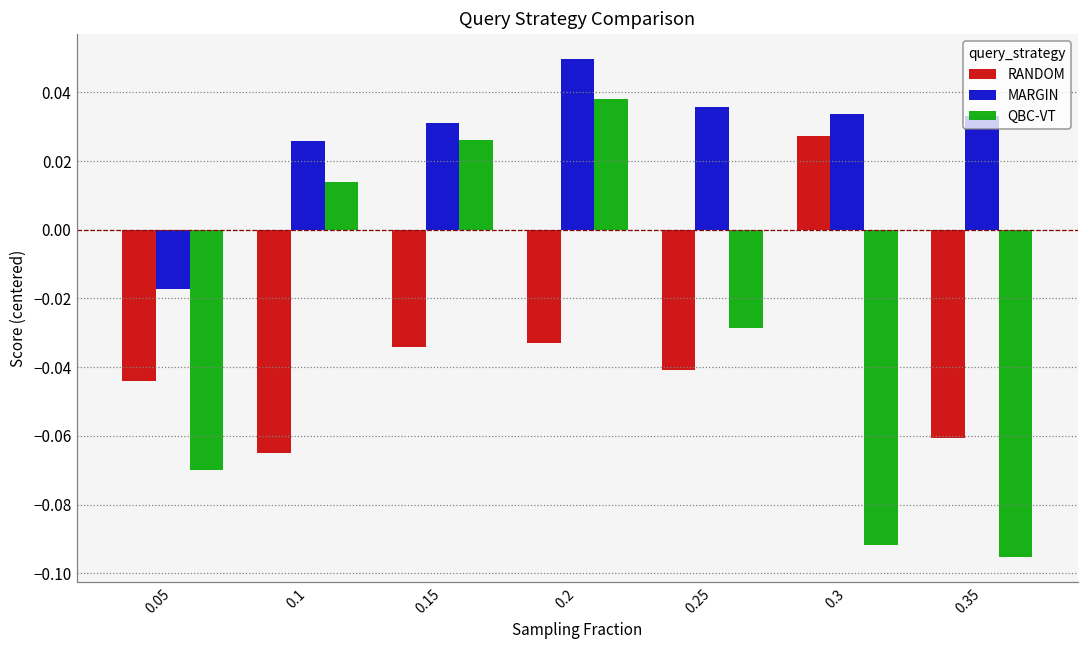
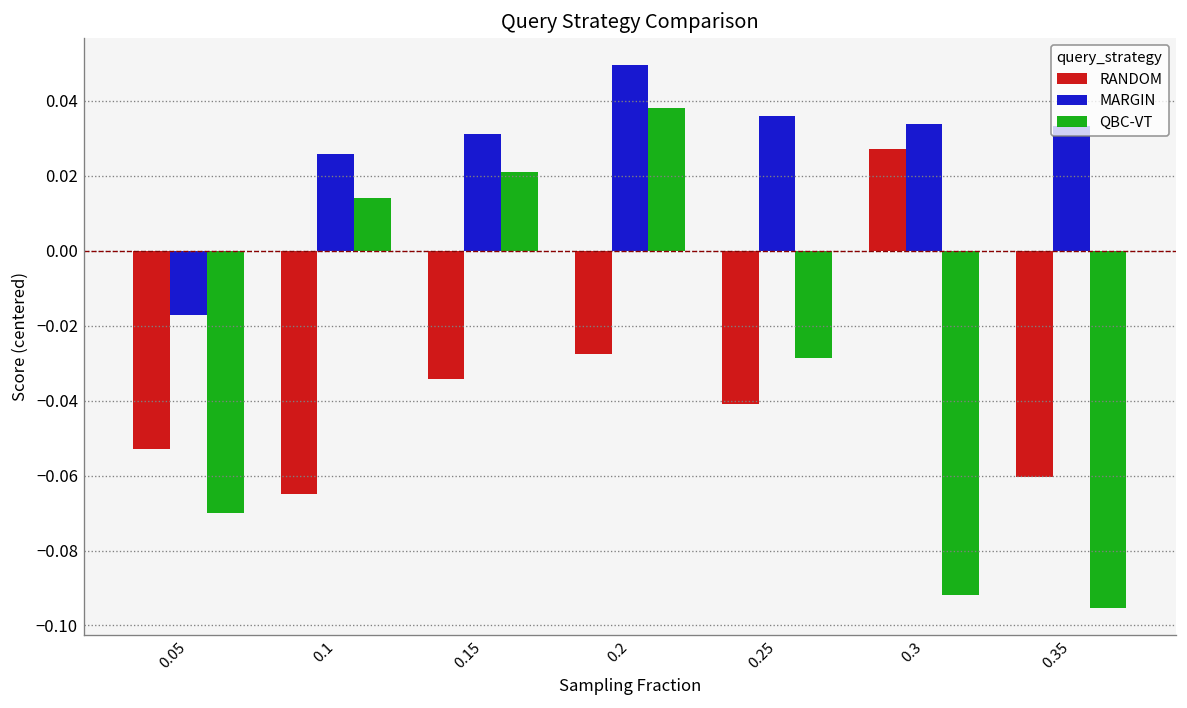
  {
    "RANDOM": {
-     "0.05": -0.044,
+     "0.05": -0.053,
      "0.1": -0.065,
      "0.15": -0.034,
-     "0.2": -0.033,
+     "0.2": -0.028,
      "0.25": -0.041,
      "0.3": 0.027,
      "0.35": -0.061
    },
    "MARGIN": {
      "0.05": -0.017,
      "0.1": 0.026,
      "0.15": 0.031,
      "0.2": 0.050,
      "0.25": 0.036,
      "0.3": 0.034
    },
    "QBC-VT": {
      "0.05": -0.070,
      "0.1": 0.014,
-     "0.15": 0.026,
+     "0.15": 0.021,
      "0.2": 0.038,
      "0.25": -0.029,
      "0.3": -0.092,
      "0.35": -0.095
    }
  }
